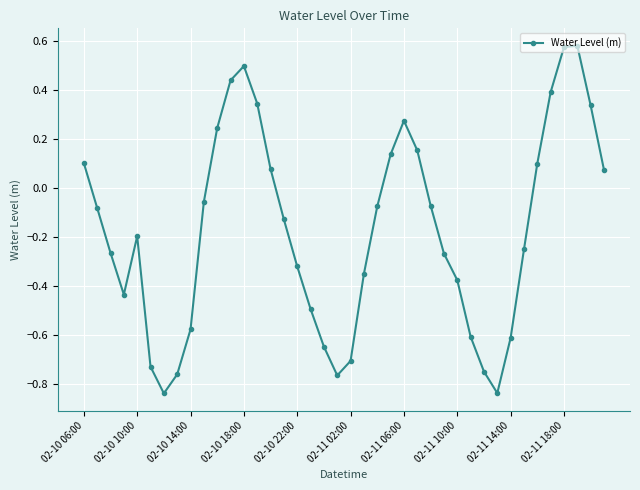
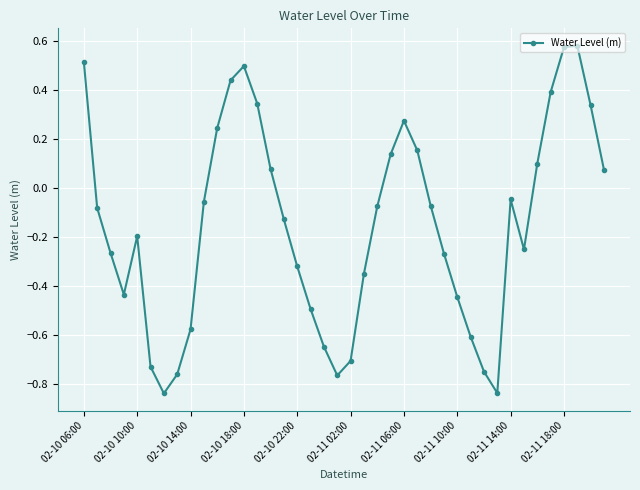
  {
-   "02-10 06:00": 0.10,
+   "02-10 06:00": 0.52,
    "02-10 10:00": -0.20,
    "02-10 14:00": -0.58,
    "02-10 18:00": 0.50,
    "02-10 22:00": -0.32,
    "02-11 02:00": -0.71,
    "02-11 06:00": 0.28,
-   "02-11 10:00": -0.38,
-   "02-11 14:00": -0.61
+   "02-11 10:00": -0.45,
+   "02-11 14:00": -0.05
  }
